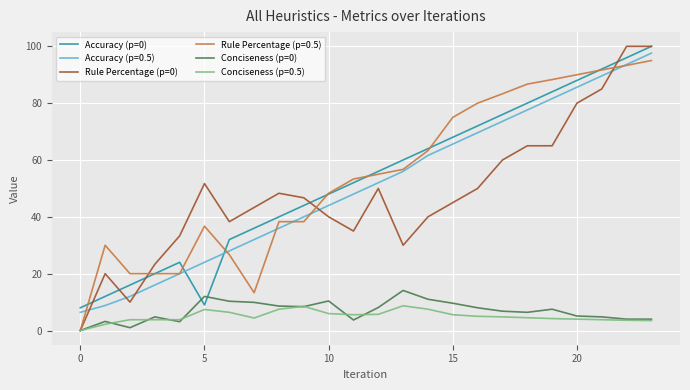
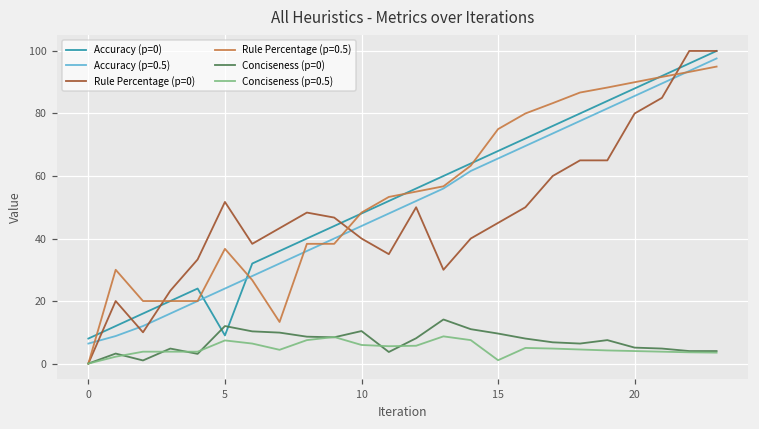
  {
    "Accuracy (p=0)": {
      "0": 8,
      "5": 9,
      "15": 68,
      "20": 88
    },
    "Accuracy (p=0.5)": {
      "0": 6,
      "5": 24,
      "10": 44,
      "15": 66,
      "20": 86
    },
    "Conciseness (p=0)": {
      "5": 12,
      "10": 10,
      "15": 10,
      "20": 5
    },
    "Conciseness (p=0.5)": {
      "5": 7,
      "10": 6,
-     "15": 6,
+     "15": 1,
      "20": 4
    }
  }
